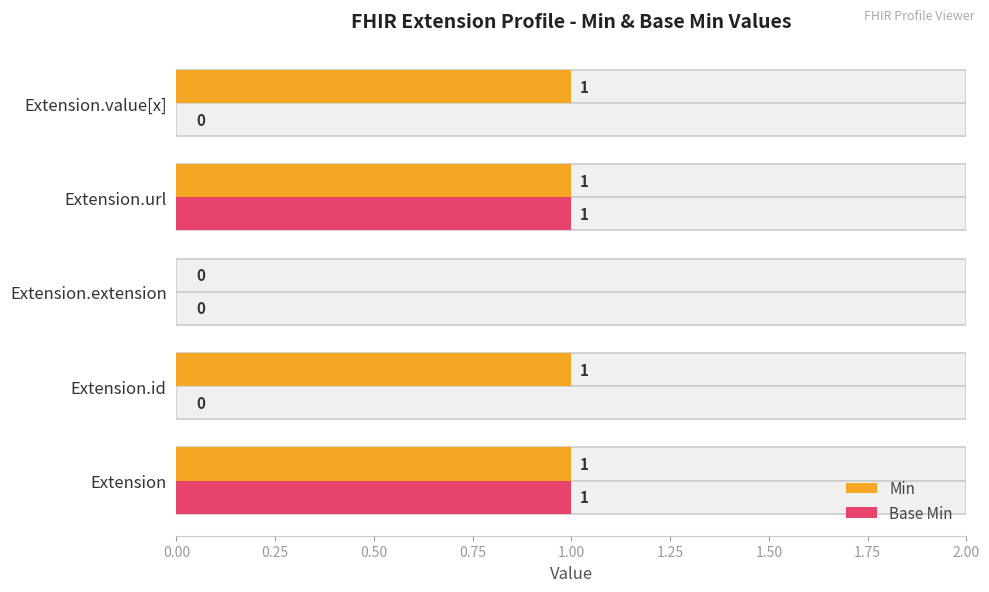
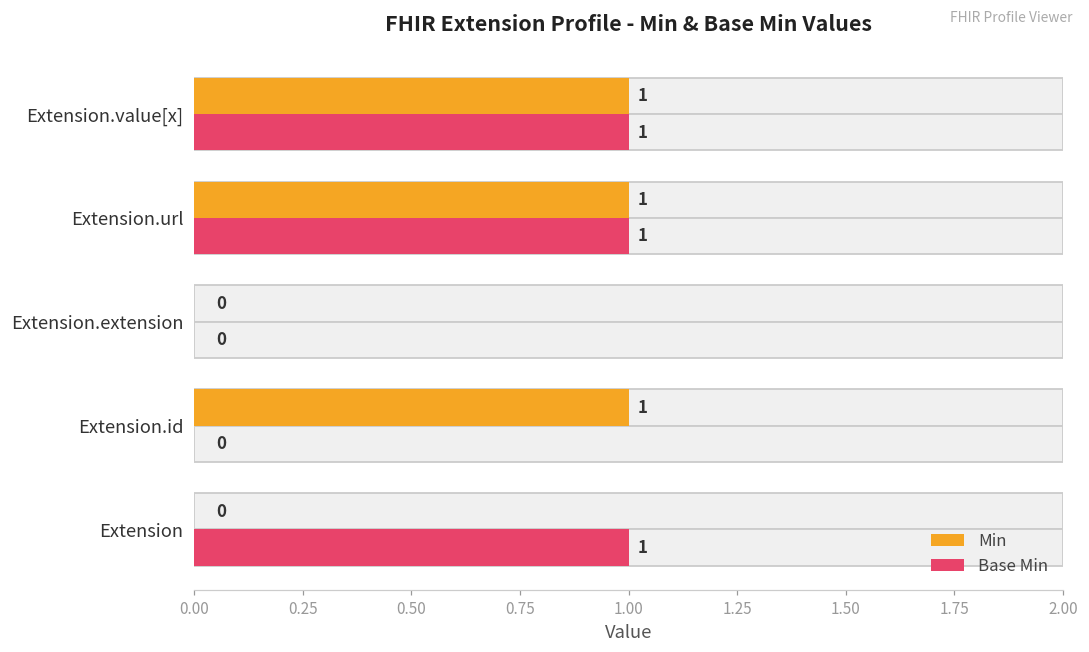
  {
    "Min": {
      "Extension.extension": 0,
-     "Extension": 1
+     "Extension": 0
    },
    "Base Min": {
-     "Extension.value[x]": 0,
+     "Extension.value[x]": 1,
      "Extension.extension": 0,
      "Extension.id": 0
    }
  }
